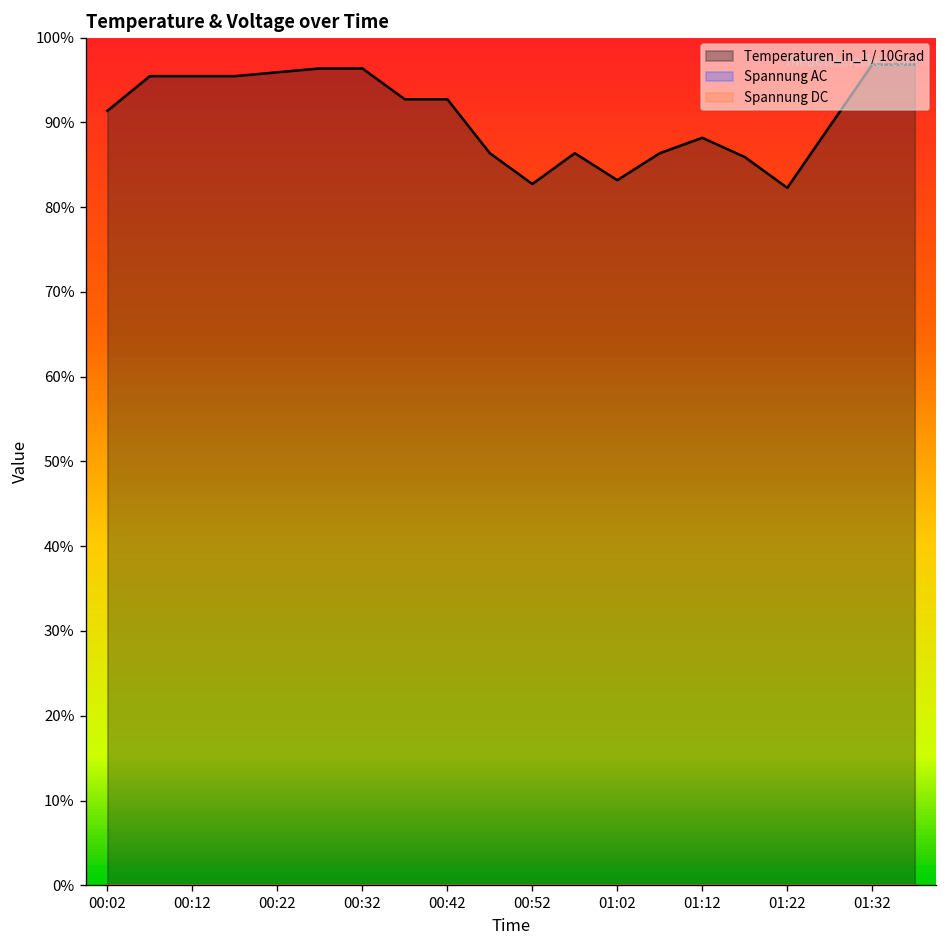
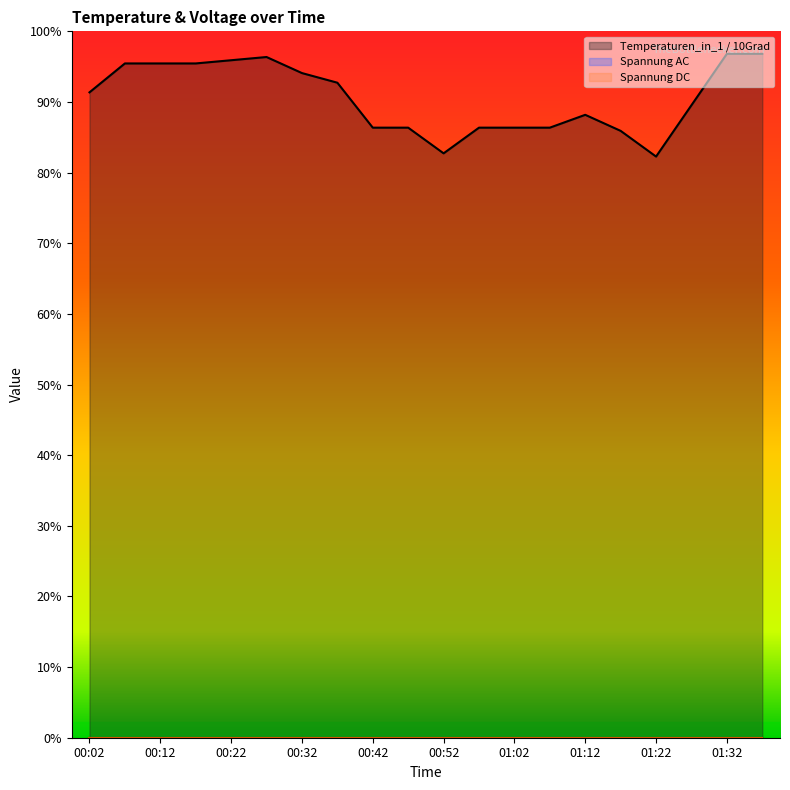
  {
    "Temperaturen_in_1 / 10Grad": {
      "00:02": "91%",
      "00:12": "95%",
      "00:22": "96%",
-     "00:32": "96%",
-     "00:42": "93%",
+     "00:32": "94%",
+     "00:42": "86%",
      "00:52": "83%",
-     "01:02": "83%",
+     "01:02": "86%",
      "01:12": "88%",
      "01:22": "82%"
    },
    "Spannung DC": {
      "00:02": "0%",
      "00:12": "0%",
      "00:22": "0%",
      "00:32": "0%",
      "00:42": "0%",
      "00:52": "0%",
      "01:02": "0%",
      "01:12": "0%",
      "01:22": "0%",
      "01:32": "0%"
    }
  }
